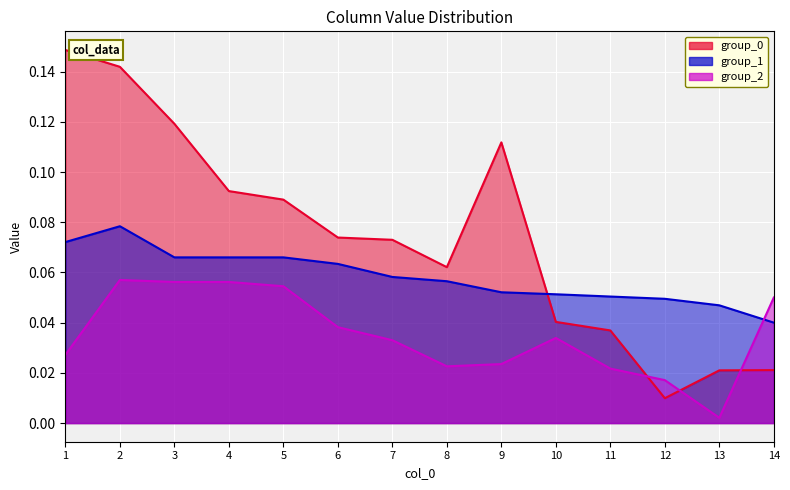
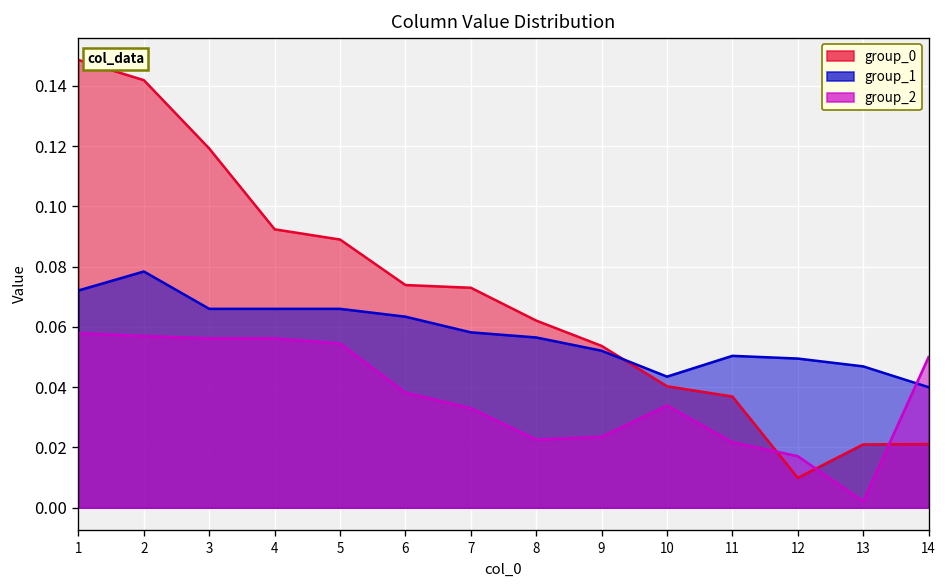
  {
    "group_0": {
      "1": 0.149,
      "2": 0.142,
      "3": 0.119,
      "4": 0.092,
      "5": 0.089,
      "6": 0.074,
      "7": 0.073,
      "8": 0.062,
-     "9": 0.112,
+     "9": 0.054,
      "10": 0.040,
      "11": 0.037,
      "12": 0.010,
      "13": 0.021,
      "14": 0.021
    },
    "group_1": {
      "1": 0.072,
      "2": 0.078,
      "3": 0.066,
      "4": 0.066,
      "5": 0.066,
      "6": 0.063,
      "7": 0.058,
      "8": 0.057,
      "9": 0.052,
-     "10": 0.051,
+     "10": 0.044,
      "11": 0.050,
      "12": 0.050,
      "13": 0.047,
      "14": 0.040
    },
    "group_2": {
-     "1": 0.027,
+     "1": 0.058,
      "2": 0.057,
      "3": 0.056,
      "4": 0.056,
      "5": 0.055,
      "6": 0.038,
      "7": 0.033,
      "8": 0.023,
      "9": 0.024,
      "10": 0.034,
      "11": 0.022,
      "12": 0.017,
      "13": 0.002,
      "14": 0.050
    }
  }
